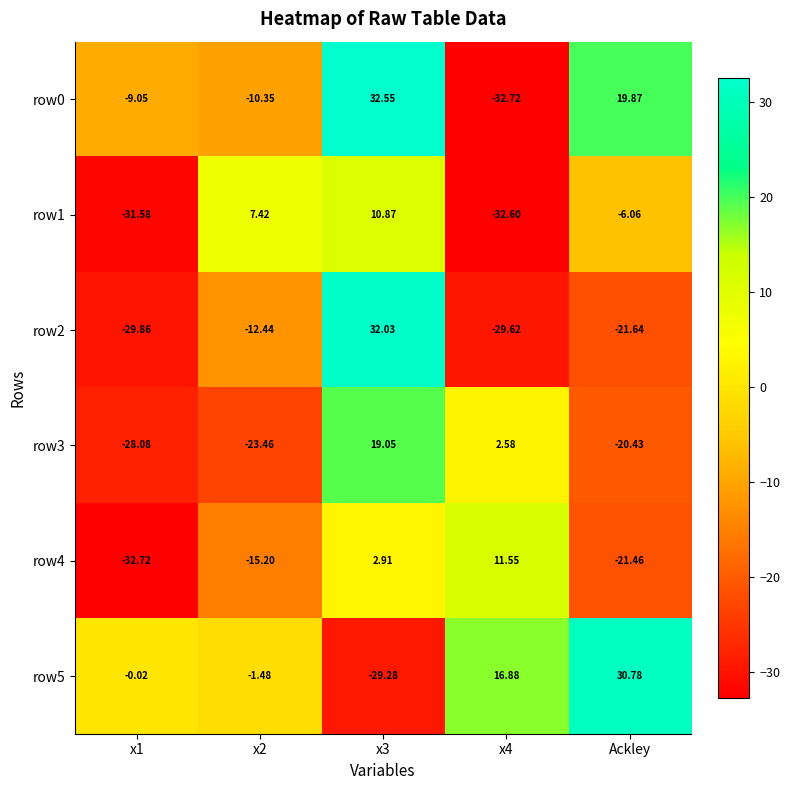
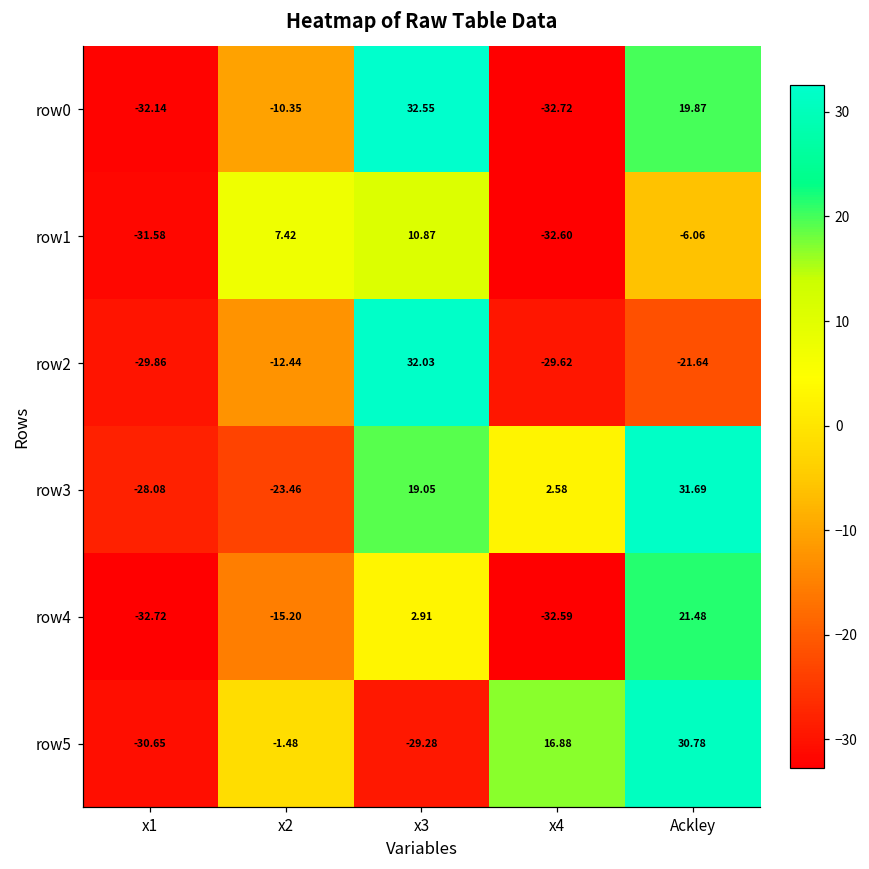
  {
    "row0": {
-     "x1": -9.05,
+     "x1": -32.14,
      "x2": -10.35,
      "x3": 32.55,
      "x4": -32.72,
      "Ackley": 19.87
    },
    "row1": {
      "x1": -31.58,
      "x2": 7.42,
      "x3": 10.87,
      "x4": -32.60,
      "Ackley": -6.06
    },
    "row2": {
      "x1": -29.86,
      "x2": -12.44,
      "x3": 32.03,
      "x4": -29.62,
      "Ackley": -21.64
    },
    "row3": {
      "x1": -28.08,
      "x2": -23.46,
      "x3": 19.05,
      "x4": 2.58,
-     "Ackley": -20.43
+     "Ackley": 31.69
    },
    "row4": {
      "x1": -32.72,
      "x2": -15.20,
      "x3": 2.91,
-     "x4": 11.55,
-     "Ackley": -21.46
+     "x4": -32.59,
+     "Ackley": 21.48
    },
    "row5": {
-     "x1": -0.02,
+     "x1": -30.65,
      "x2": -1.48,
      "x3": -29.28,
      "x4": 16.88,
      "Ackley": 30.78
    }
  }
